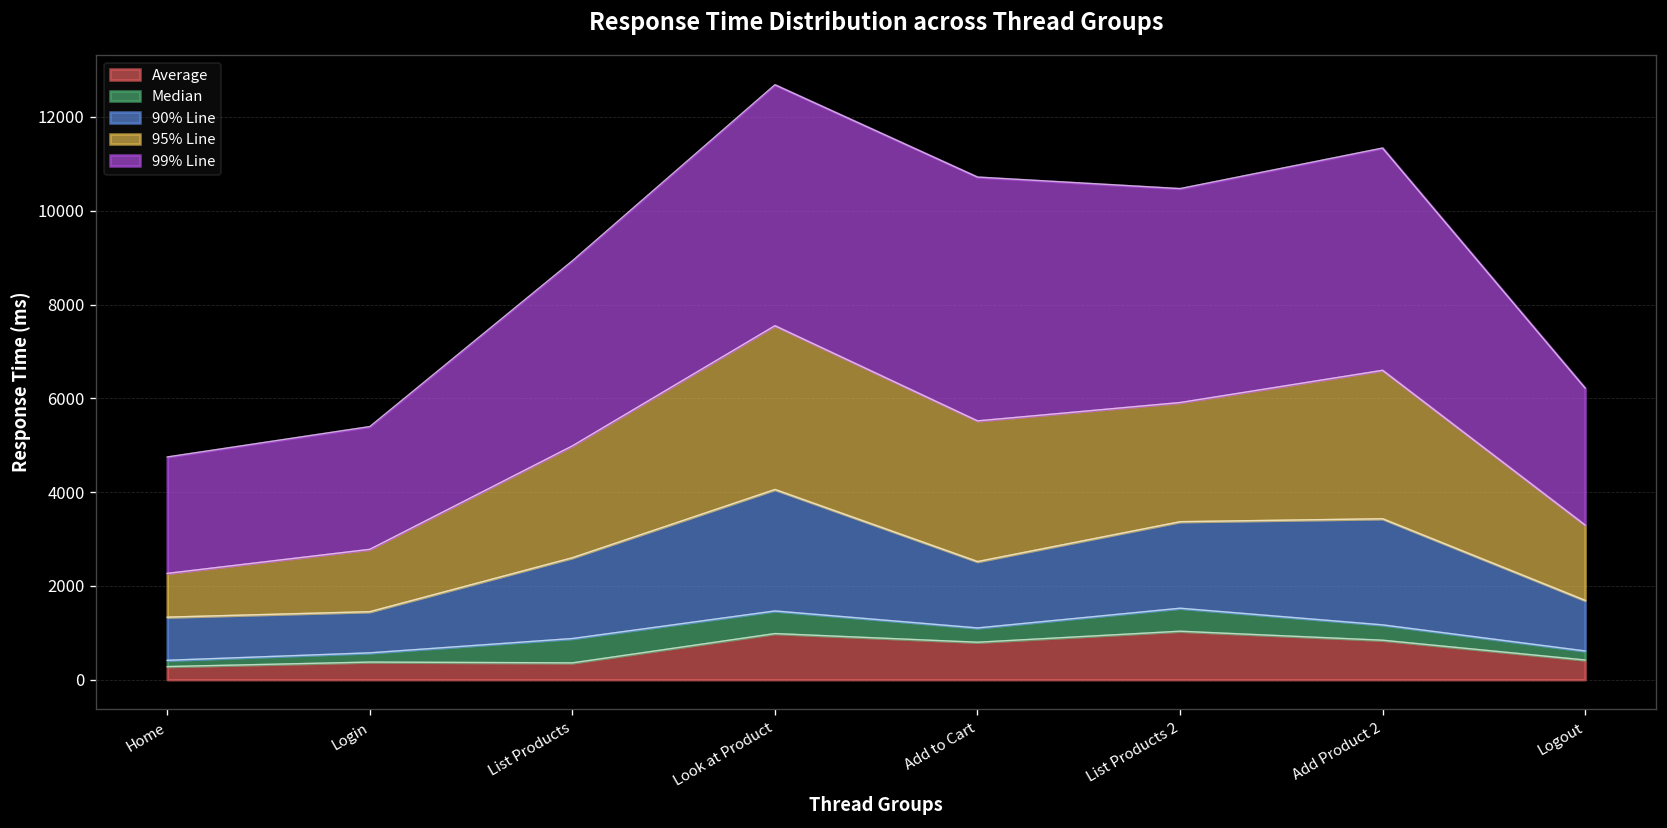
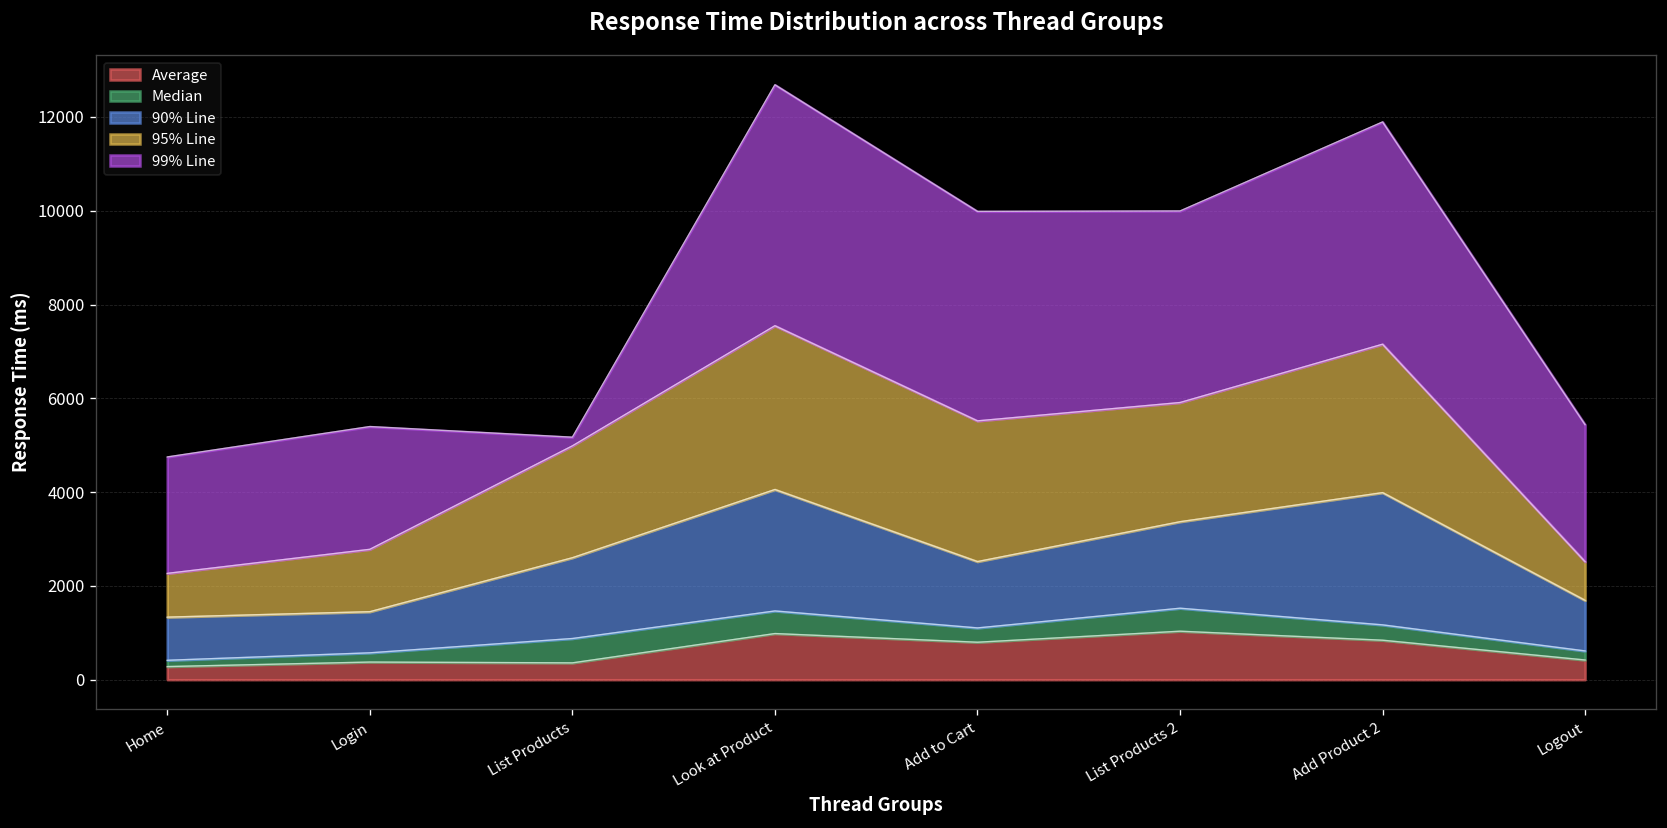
  {
    "Average": {
      "Home": 300,
      "Login": 400,
      "List Products": 400,
      "Look at Product": 1000,
      "Add to Cart": 800,
      "List Products 2": 1000,
      "Add Product 2": 800,
      "Logout": 400
    },
    "Median": {
      "Home": 100,
      "Login": 200,
      "List Products": 500,
      "Look at Product": 500,
      "Add to Cart": 300,
      "List Products 2": 500,
      "Add Product 2": 300,
      "Logout": 200
    },
    "90% Line": {
      "Home": 900,
      "Login": 900,
      "List Products": 1700,
      "Look at Product": 2600,
      "Add to Cart": 1400,
      "List Products 2": 1800,
-     "Add Product 2": 2300,
+     "Add Product 2": 2800,
      "Logout": 1100
    },
    "95% Line": {
      "Home": 900,
      "Login": 1300,
      "List Products": 2400,
      "Look at Product": 3500,
      "Add to Cart": 3000,
      "List Products 2": 2500,
      "Add Product 2": 3200,
-     "Logout": 1600
+     "Logout": 800
    },
    "99% Line": {
      "Home": 2500,
      "Login": 2600,
-     "List Products": 3900,
+     "List Products": 200,
      "Look at Product": 5100,
-     "Add to Cart": 5200,
-     "List Products 2": 4600,
+     "Add to Cart": 4500,
+     "List Products 2": 4100,
      "Add Product 2": 4700,
      "Logout": 2900
    }
  }
